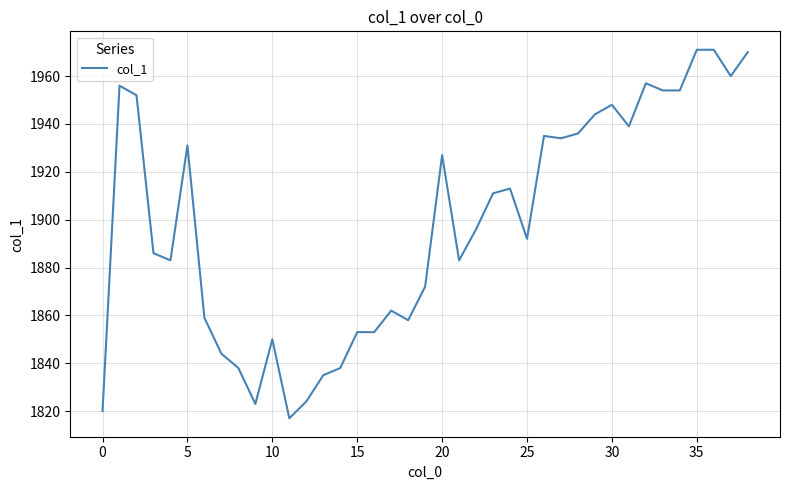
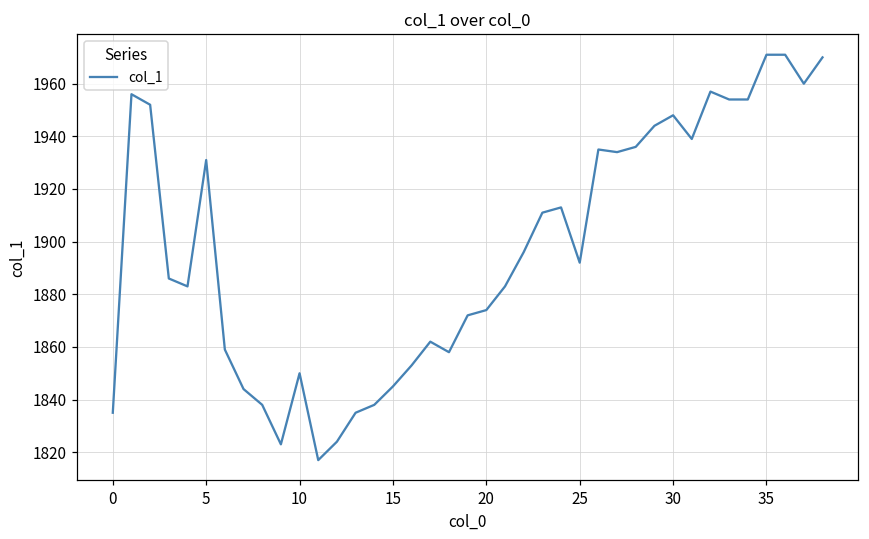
  {
-   "0": 1820,
+   "0": 1835,
    "5": 1931,
    "10": 1850,
-   "15": 1853,
-   "20": 1927,
+   "15": 1845,
+   "20": 1874,
    "25": 1892,
    "30": 1948,
    "35": 1971
  }
